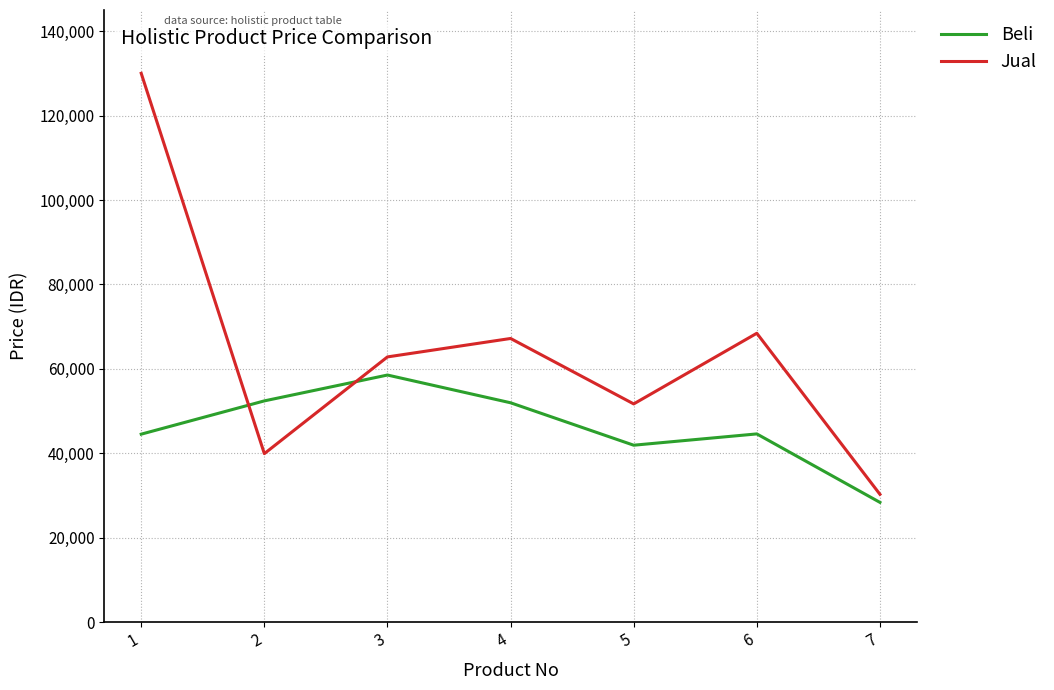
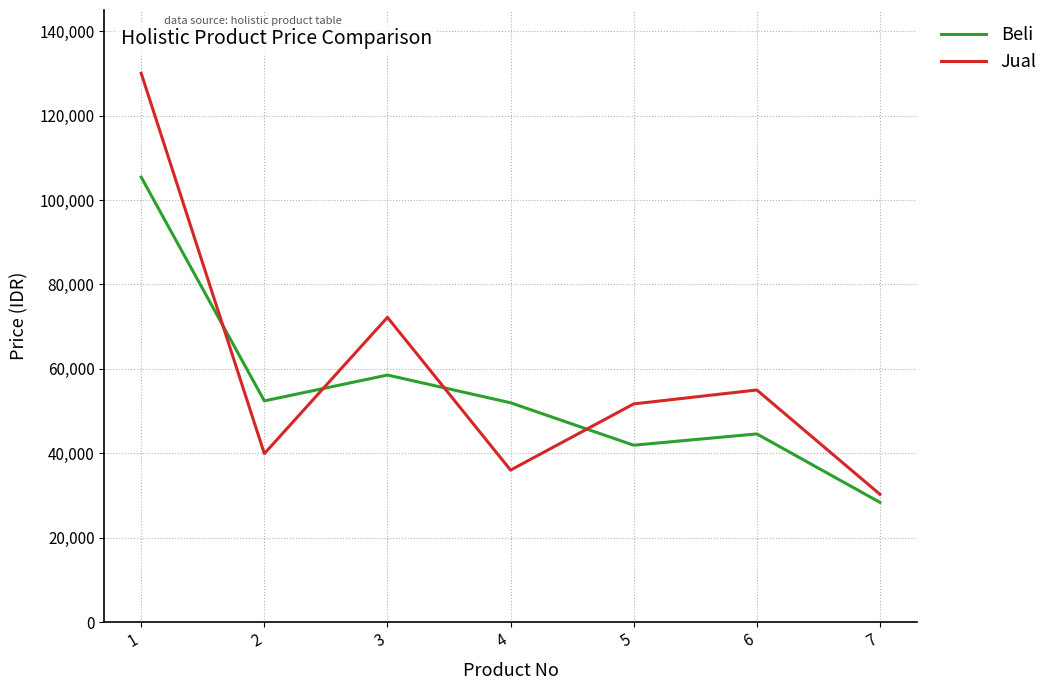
  {
    "Beli": {
-     "1": "45,000",
+     "1": "105,000",
      "2": "52,000",
      "3": "59,000",
      "4": "52,000",
      "5": "42,000",
      "6": "45,000",
      "7": "28,000"
    },
    "Jual": {
      "1": "130,000",
      "2": "40,000",
-     "3": "63,000",
-     "4": "67,000",
+     "3": "72,000",
+     "4": "36,000",
      "5": "52,000",
-     "6": "68,000",
+     "6": "55,000",
      "7": "30,000"
    }
  }
